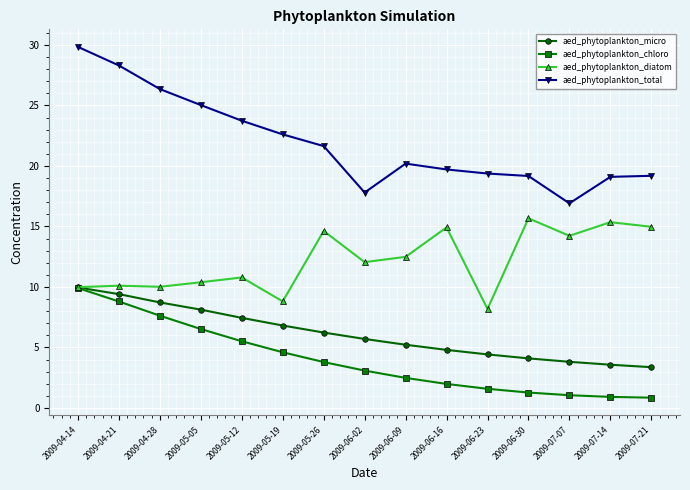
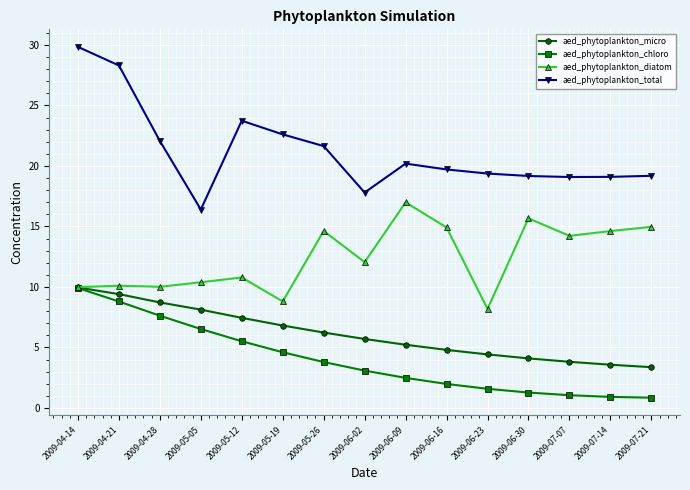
  {
    "aed_phytoplankton_diatom": {
      "2009-04-21": 10.1,
      "2009-04-28": 10.0,
      "2009-05-05": 10.4,
      "2009-05-12": 10.8,
      "2009-05-19": 8.8,
      "2009-05-26": 14.6,
      "2009-06-02": 12.1,
-     "2009-06-09": 12.5,
+     "2009-06-09": 17.0,
      "2009-06-16": 14.9,
      "2009-06-23": 8.2,
      "2009-06-30": 15.7,
      "2009-07-07": 14.2,
-     "2009-07-14": 15.4,
+     "2009-07-14": 14.6,
      "2009-07-21": 15.0
    },
    "aed_phytoplankton_total": {
      "2009-04-14": 29.8,
      "2009-04-21": 28.3,
-     "2009-04-28": 26.4,
-     "2009-05-05": 25.0,
+     "2009-04-28": 22.1,
+     "2009-05-05": 16.4,
      "2009-05-12": 23.7,
      "2009-05-19": 22.6,
      "2009-05-26": 21.6,
      "2009-06-02": 17.8,
      "2009-06-09": 20.2,
      "2009-06-16": 19.7,
      "2009-06-23": 19.4,
      "2009-06-30": 19.2,
-     "2009-07-07": 16.9,
+     "2009-07-07": 19.1,
      "2009-07-14": 19.1,
      "2009-07-21": 19.2
    }
  }
